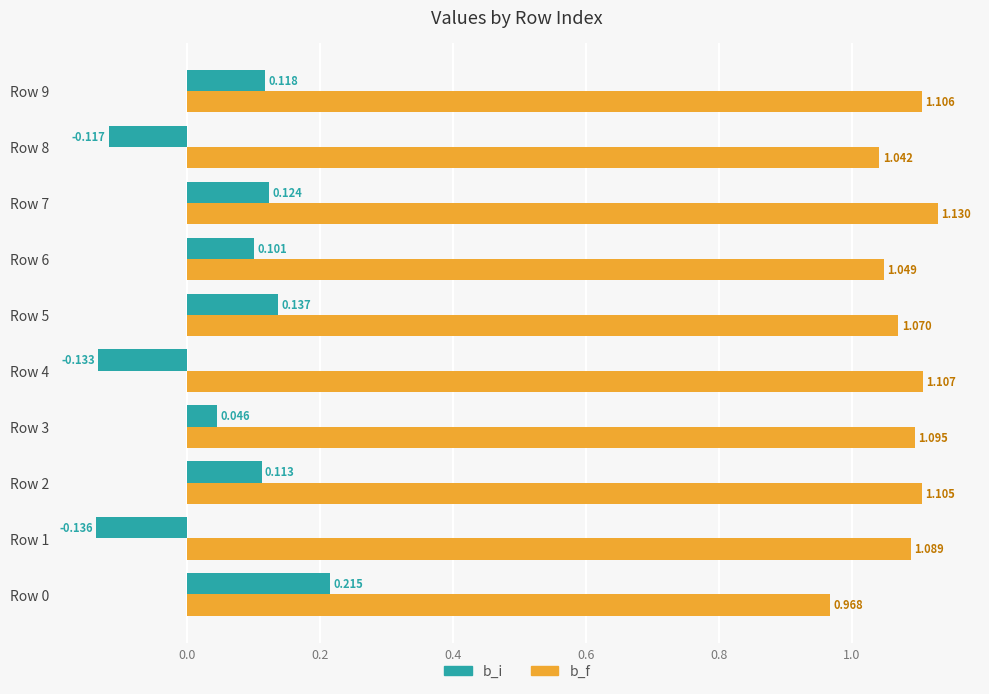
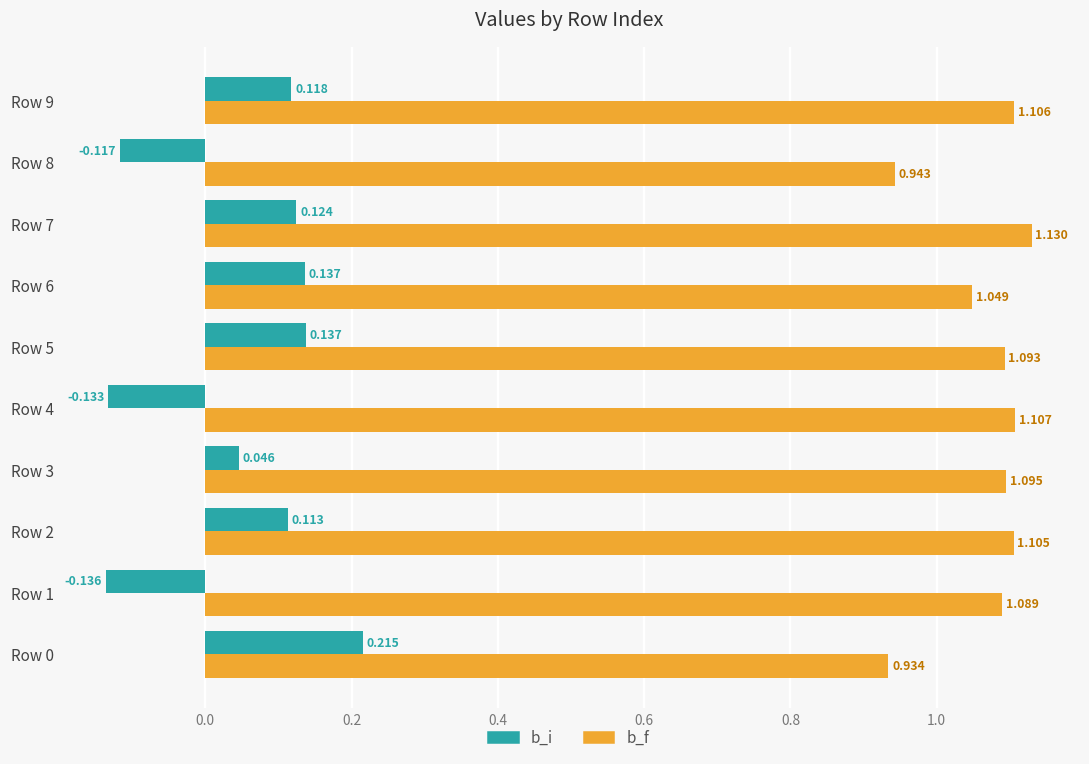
  {
    "b_i": {
      "Row 9": 0.118,
      "Row 8": -0.117,
      "Row 7": 0.124,
-     "Row 6": 0.101,
+     "Row 6": 0.137,
      "Row 5": 0.137,
      "Row 4": -0.133,
      "Row 3": 0.046,
      "Row 2": 0.113,
      "Row 1": -0.136,
      "Row 0": 0.215
    },
    "b_f": {
      "Row 9": 1.106,
-     "Row 8": 1.042,
+     "Row 8": 0.943,
      "Row 7": 1.130,
      "Row 6": 1.049,
-     "Row 5": 1.070,
+     "Row 5": 1.093,
      "Row 4": 1.107,
      "Row 3": 1.095,
      "Row 2": 1.105,
      "Row 1": 1.089,
-     "Row 0": 0.968
+     "Row 0": 0.934
    }
  }
